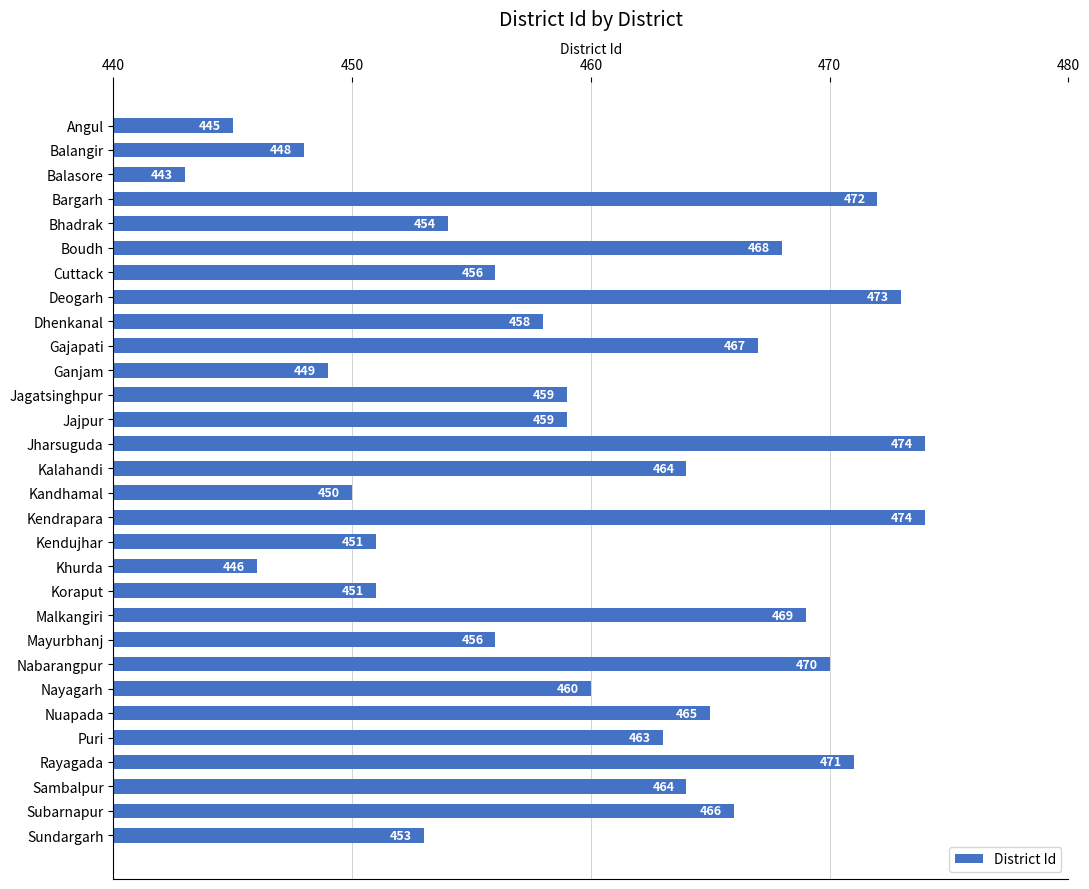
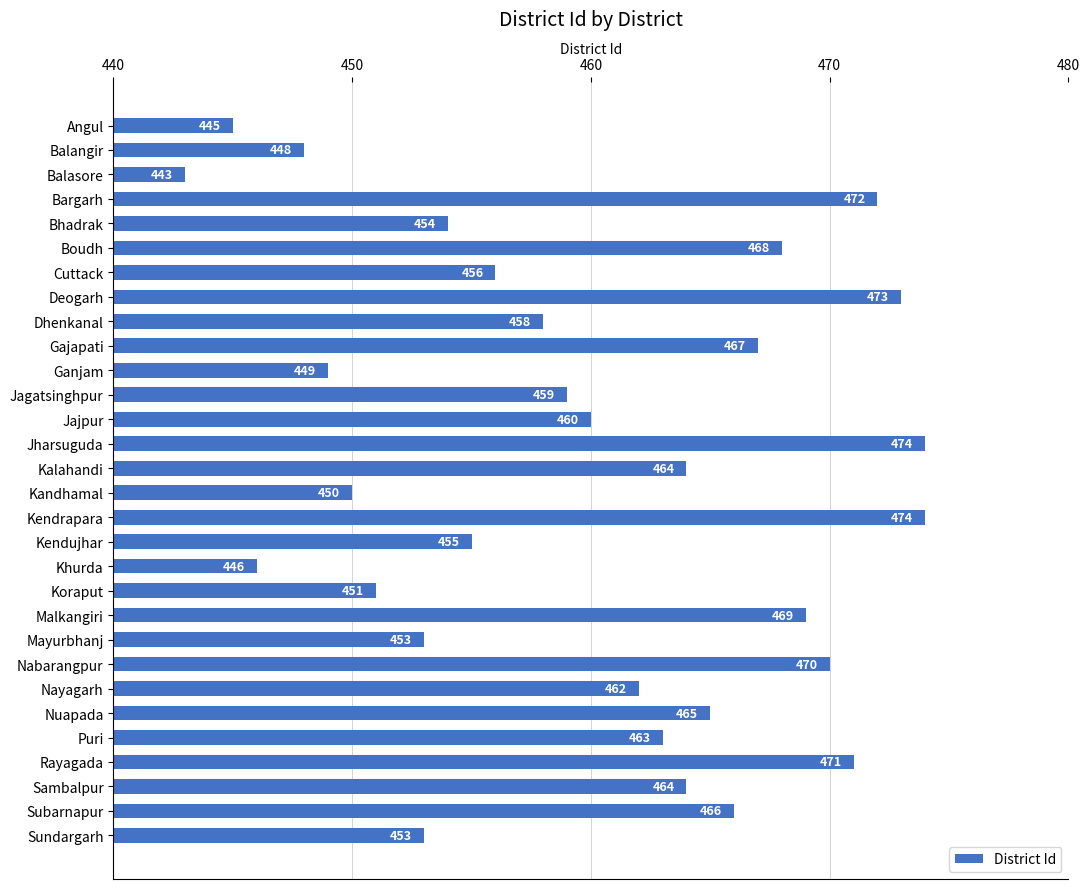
  {
    "Angul": 445,
    "Balangir": 448,
    "Balasore": 443,
    "Bargarh": 472,
    "Bhadrak": 454,
    "Boudh": 468,
    "Cuttack": 456,
    "Deogarh": 473,
    "Dhenkanal": 458,
    "Gajapati": 467,
    "Ganjam": 449,
    "Jagatsinghpur": 459,
-   "Jajpur": 459,
+   "Jajpur": 460,
    "Jharsuguda": 474,
    "Kalahandi": 464,
    "Kandhamal": 450,
    "Kendrapara": 474,
-   "Kendujhar": 451,
+   "Kendujhar": 455,
    "Khurda": 446,
    "Koraput": 451,
    "Malkangiri": 469,
-   "Mayurbhanj": 456,
+   "Mayurbhanj": 453,
    "Nabarangpur": 470,
-   "Nayagarh": 460,
+   "Nayagarh": 462,
    "Nuapada": 465,
    "Puri": 463,
    "Rayagada": 471,
    "Sambalpur": 464,
    "Subarnapur": 466,
    "Sundargarh": 453
  }
